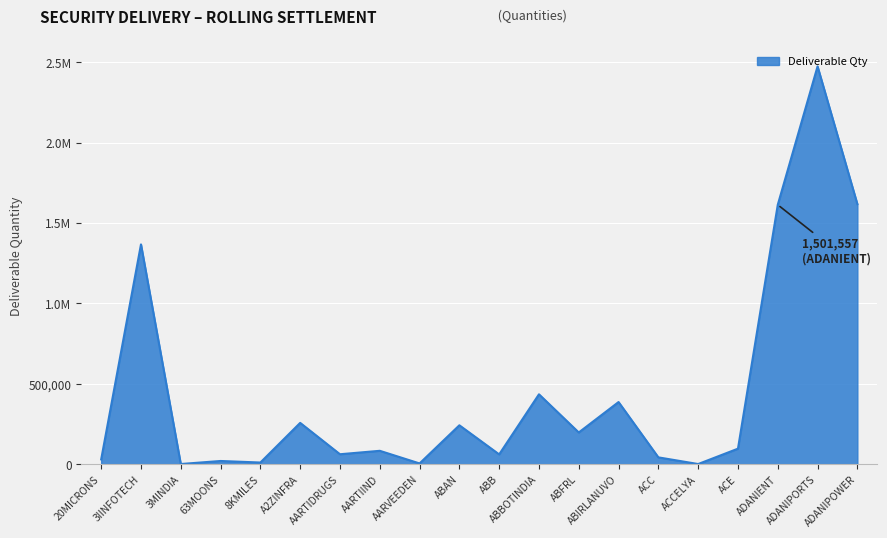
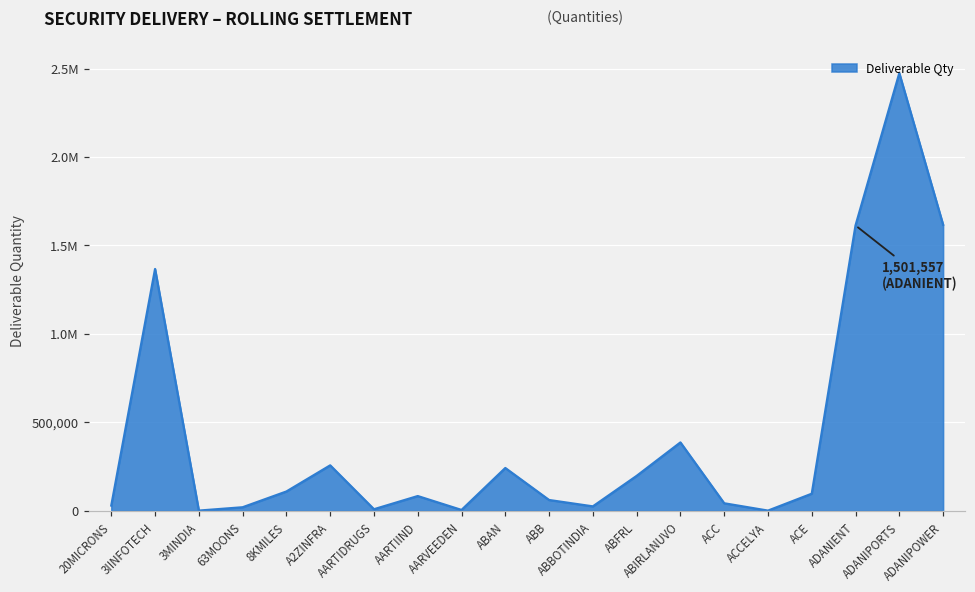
  {
    "20MICRONS": "30,000",
    "3IINFOTECH": "1,370,000",
    "3MINDIA": "0",
    "63MOONS": "20,000",
-   "8KMILES": "10,000",
+   "8KMILES": "110,000",
    "A2ZINFRA": "260,000",
-   "AARTIDRUGS": "60,000",
+   "AARTIDRUGS": "10,000",
    "AARTIIND": "80,000",
    "AARVEEDEN": "0",
    "ABAN": "240,000",
    "ABB": "60,000",
-   "ABBOTINDIA": "430,000",
+   "ABBOTINDIA": "20,000",
    "ABFRL": "200,000",
    "ABIRLANUVO": "390,000",
    "ACC": "40,000",
    "ACCELYA": "0",
    "ACE": "100,000",
    "ADANIPORTS": "2,470,000"
  }
